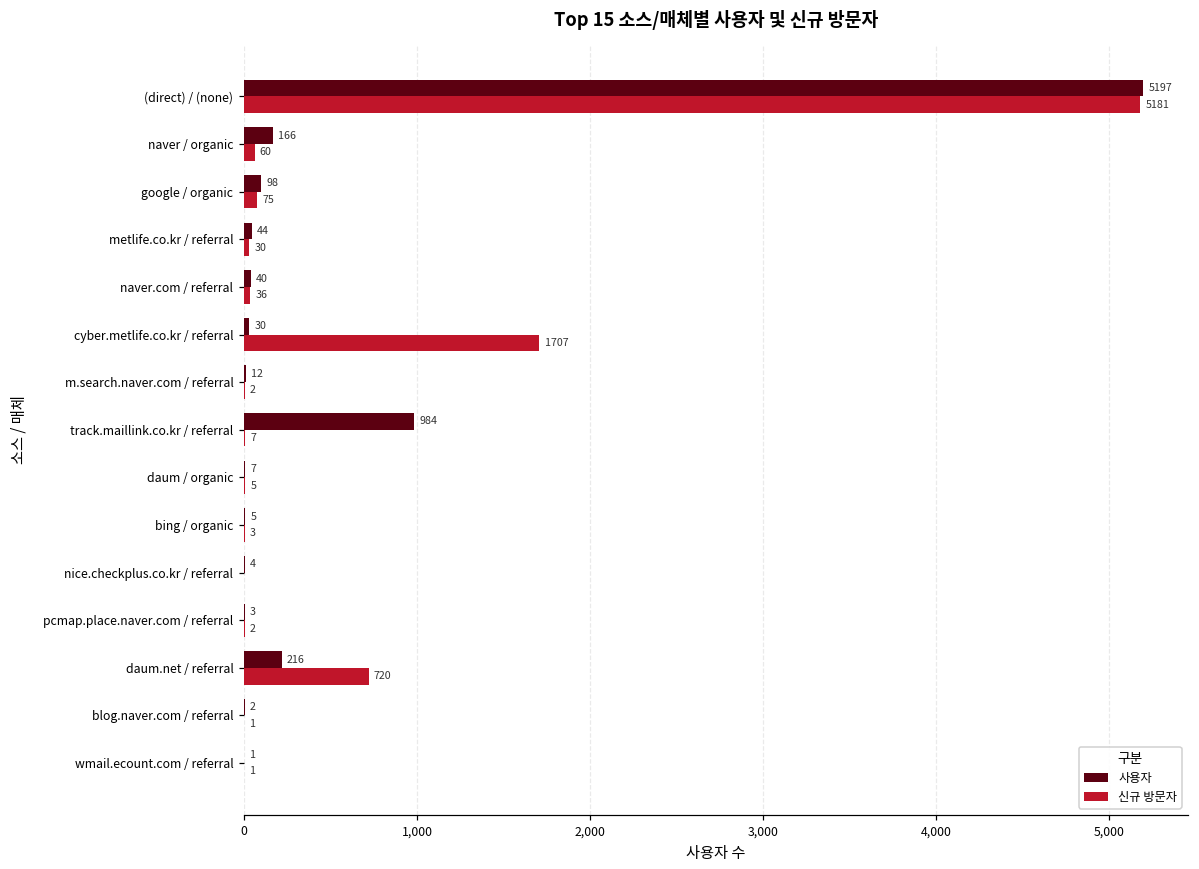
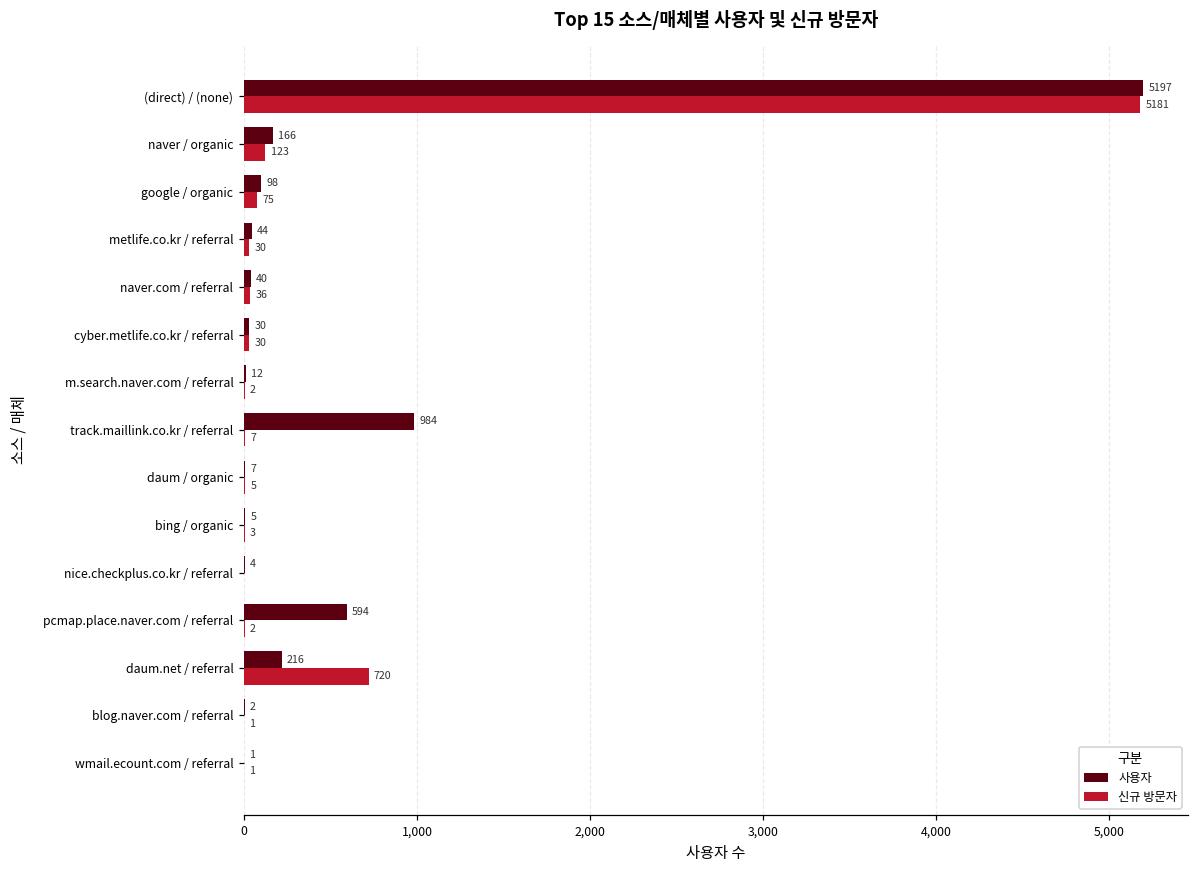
  {
    "사용자": {
      "(direct) / (none)": 5197,
      "naver / organic": 166,
      "google / organic": 98,
      "metlife.co.kr / referral": 44,
      "naver.com / referral": 40,
      "cyber.metlife.co.kr / referral": 30,
      "m.search.naver.com / referral": 12,
      "track.maillink.co.kr / referral": 984,
      "daum / organic": 7,
      "bing / organic": 5,
      "nice.checkplus.co.kr / referral": 4,
-     "pcmap.place.naver.com / referral": 3,
+     "pcmap.place.naver.com / referral": 594,
      "daum.net / referral": 216,
      "blog.naver.com / referral": 2,
      "wmail.ecount.com / referral": 1
    },
    "신규 방문자": {
      "(direct) / (none)": 5181,
-     "naver / organic": 60,
+     "naver / organic": 123,
      "google / organic": 75,
      "metlife.co.kr / referral": 30,
      "naver.com / referral": 36,
-     "cyber.metlife.co.kr / referral": 1707,
+     "cyber.metlife.co.kr / referral": 30,
      "m.search.naver.com / referral": 2,
      "track.maillink.co.kr / referral": 7,
      "daum / organic": 5,
      "bing / organic": 3,
      "pcmap.place.naver.com / referral": 2,
      "daum.net / referral": 720,
      "blog.naver.com / referral": 1,
      "wmail.ecount.com / referral": 1
    }
  }
